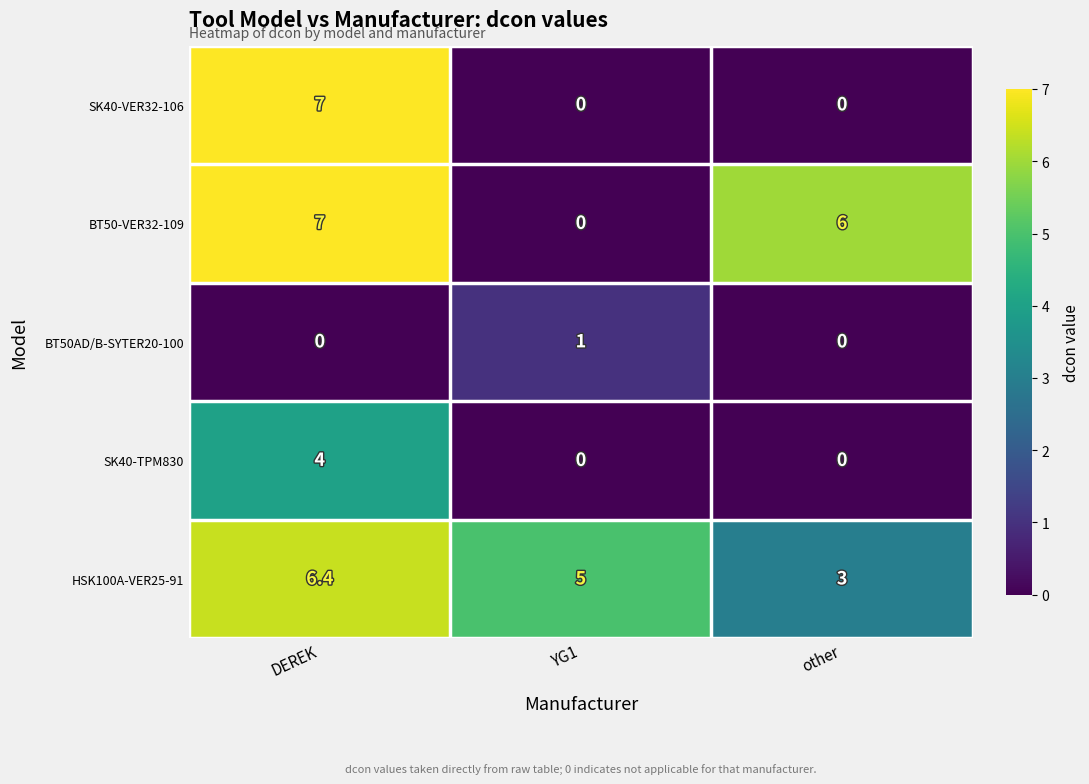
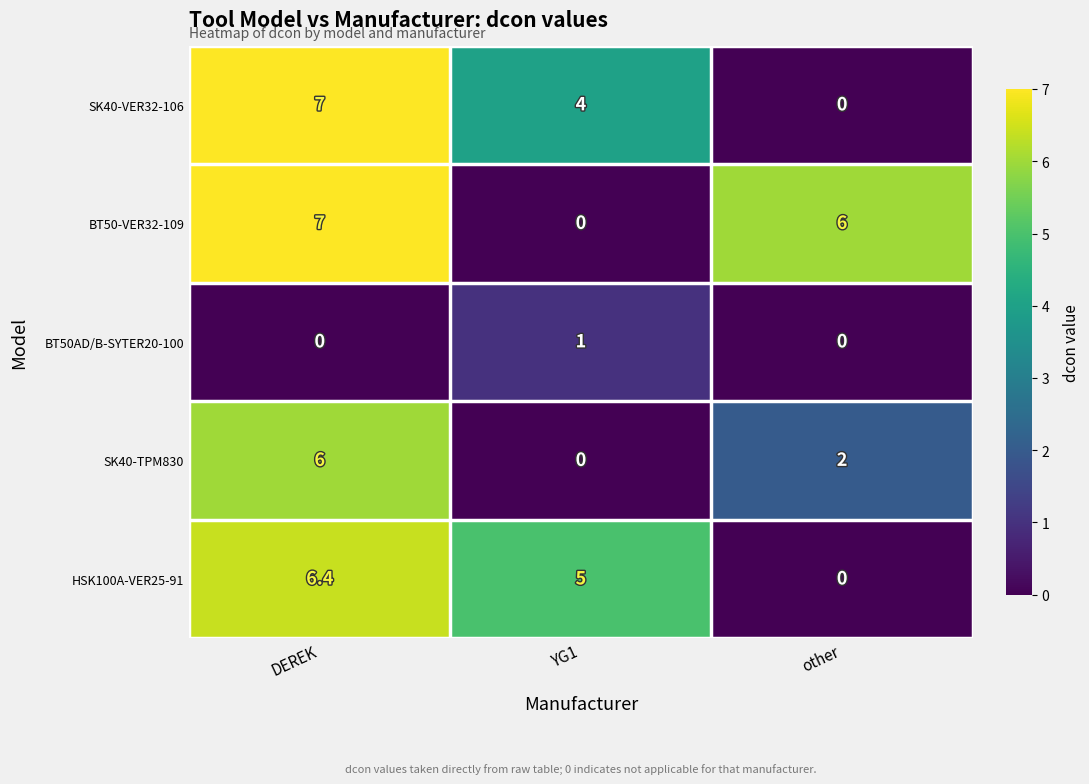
  {
    "SK40-VER32-106": {
-     "YG1": 0,
+     "YG1": 4,
      "other": 0
    },
    "BT50-VER32-109": {
      "YG1": 0,
      "other": 6
    },
    "BT50AD/B-SYTER20-100": {
      "DEREK": 0,
      "YG1": 1,
      "other": 0
    },
    "SK40-TPM830": {
-     "DEREK": 4,
+     "DEREK": 6,
      "YG1": 0,
-     "other": 0
+     "other": 2
    },
    "HSK100A-VER25-91": {
      "DEREK": 6.4,
      "YG1": 5,
-     "other": 3
+     "other": 0
    }
  }
